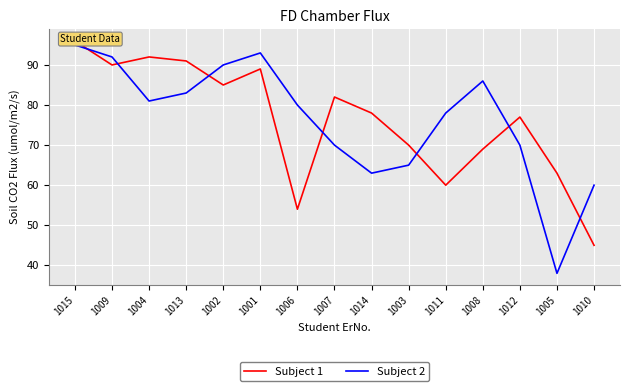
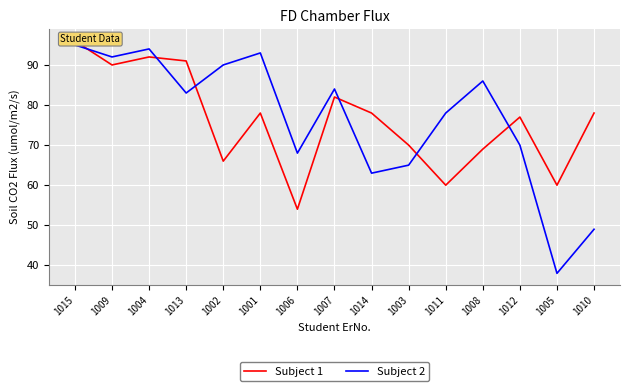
  {
    "Subject 1": {
      "1009": 90,
      "1004": 92,
      "1013": 91,
-     "1002": 85,
-     "1001": 89,
+     "1002": 66,
+     "1001": 78,
      "1006": 54,
      "1007": 82,
      "1014": 78,
      "1003": 70,
      "1011": 60,
      "1008": 69,
      "1012": 77,
-     "1005": 63,
-     "1010": 45
+     "1005": 60,
+     "1010": 78
    },
    "Subject 2": {
      "1009": 92,
-     "1004": 81,
+     "1004": 94,
      "1013": 83,
      "1002": 90,
      "1001": 93,
-     "1006": 80,
-     "1007": 70,
+     "1006": 68,
+     "1007": 84,
      "1014": 63,
      "1003": 65,
      "1011": 78,
      "1008": 86,
      "1012": 70,
      "1005": 38,
-     "1010": 60
+     "1010": 49
    }
  }
